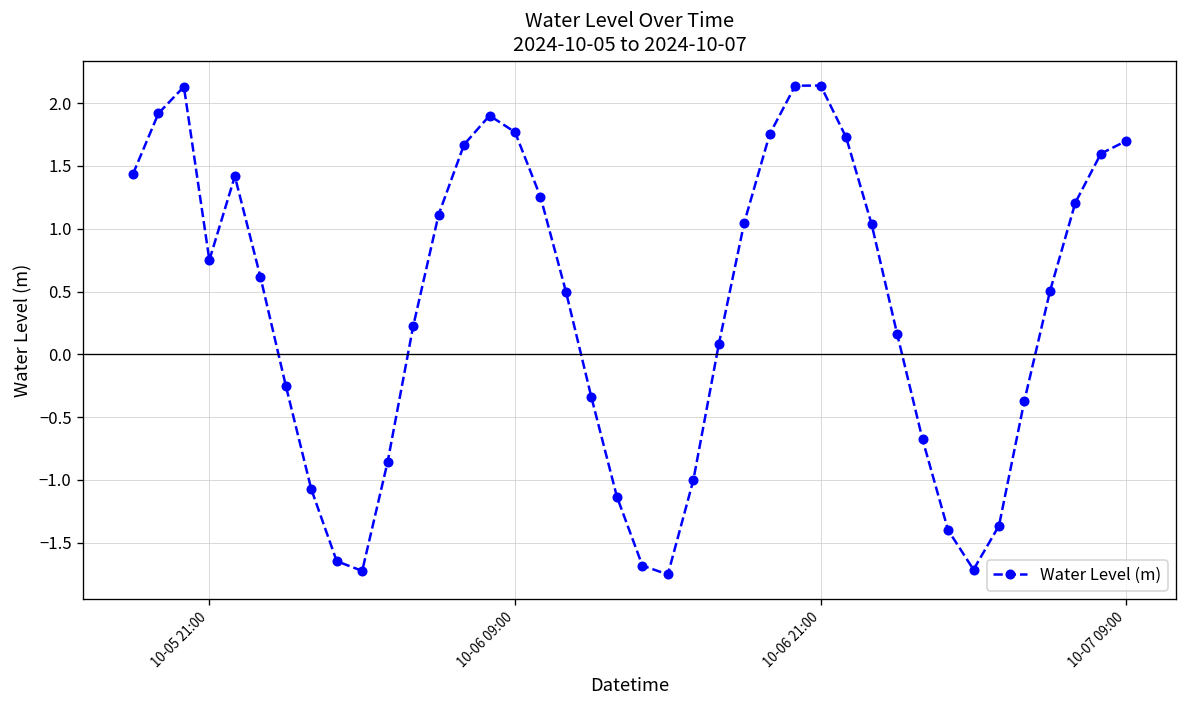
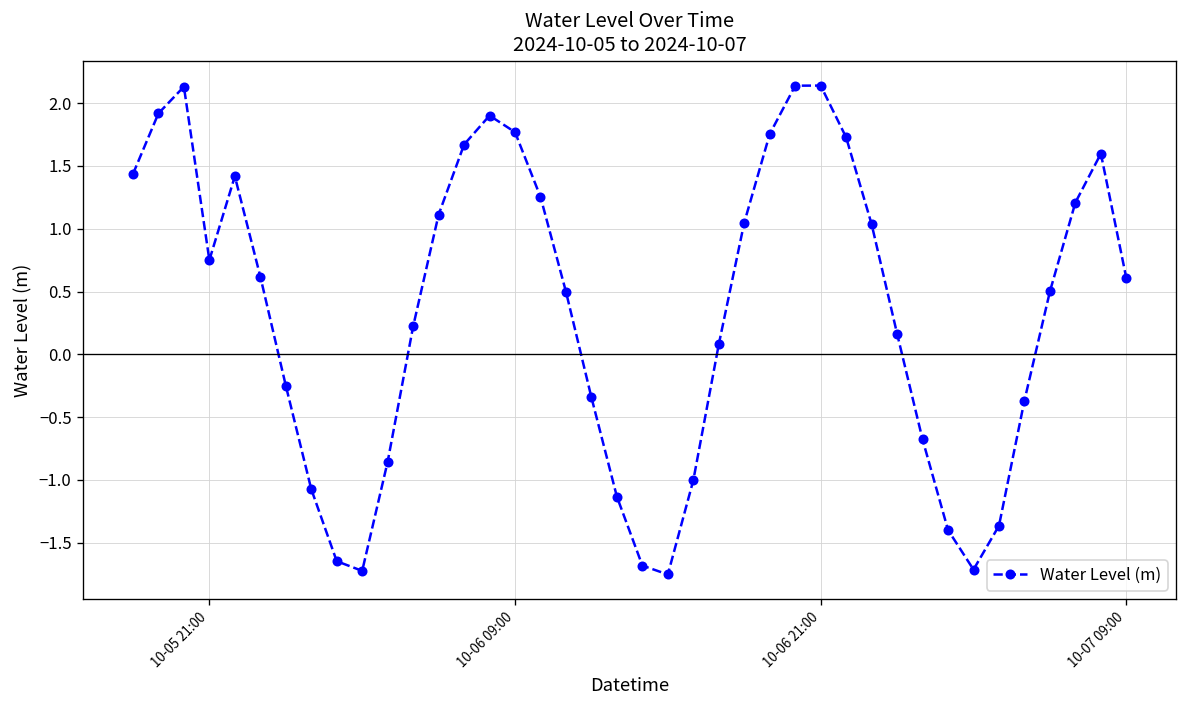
  {
    "10-05 21:00": 0.75,
    "10-06 09:00": 1.77,
    "10-06 21:00": 2.14,
-   "10-07 09:00": 1.70
+   "10-07 09:00": 0.61
  }
